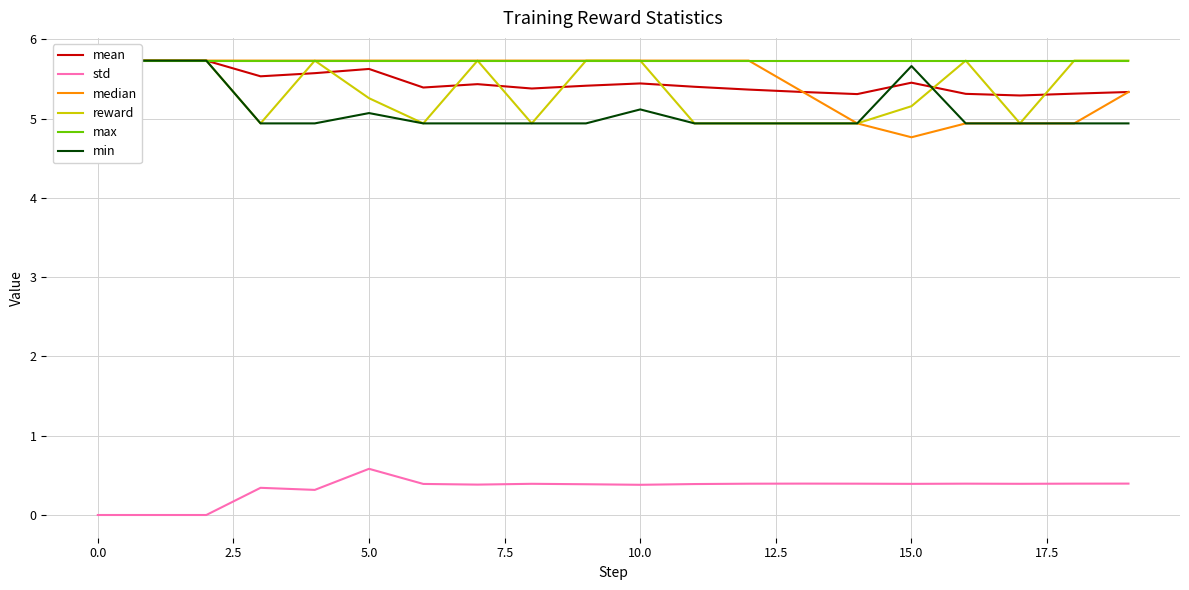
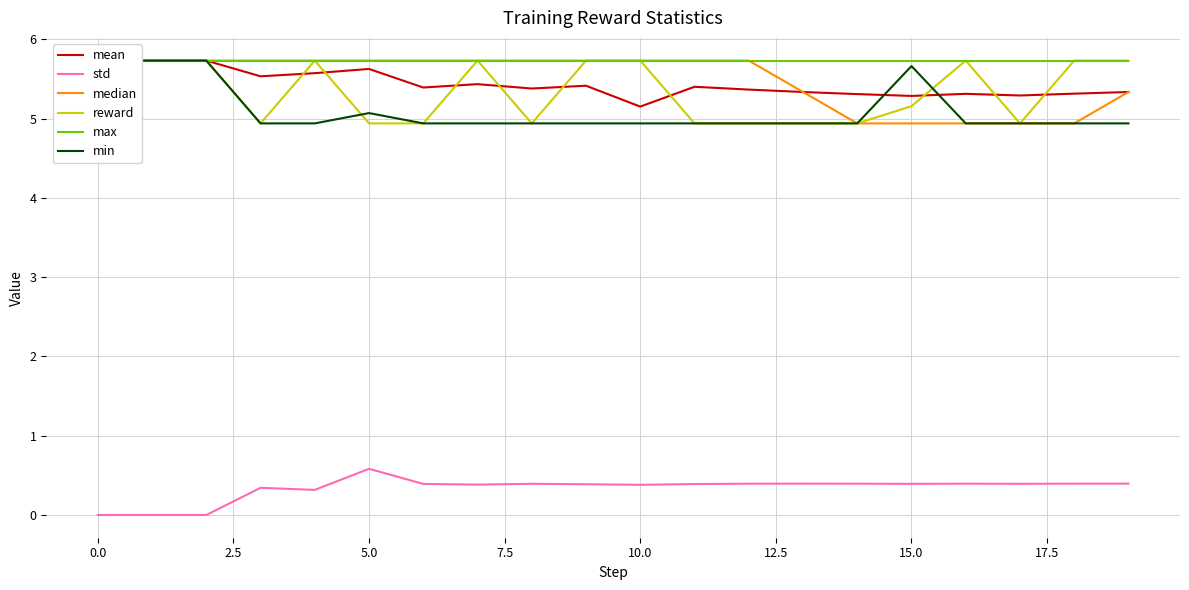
  {
    "mean": {
      "5.0": 5.6,
-     "10.0": 5.4,
-     "15.0": 5.5
+     "10.0": 5.2,
+     "15.0": 5.3
    },
    "std": {
      "0.0": 0.0,
      "5.0": 0.6,
      "10.0": 0.4,
      "15.0": 0.4
    },
    "median": {
-     "15.0": 4.8
+     "15.0": 4.9
    },
    "reward": {
-     "5.0": 5.3,
+     "5.0": 4.9,
      "15.0": 5.2
    },
    "max": {
      "15.0": 5.7
    },
    "min": {
      "5.0": 5.1,
-     "10.0": 5.1,
+     "10.0": 4.9,
      "15.0": 5.7
    }
  }
